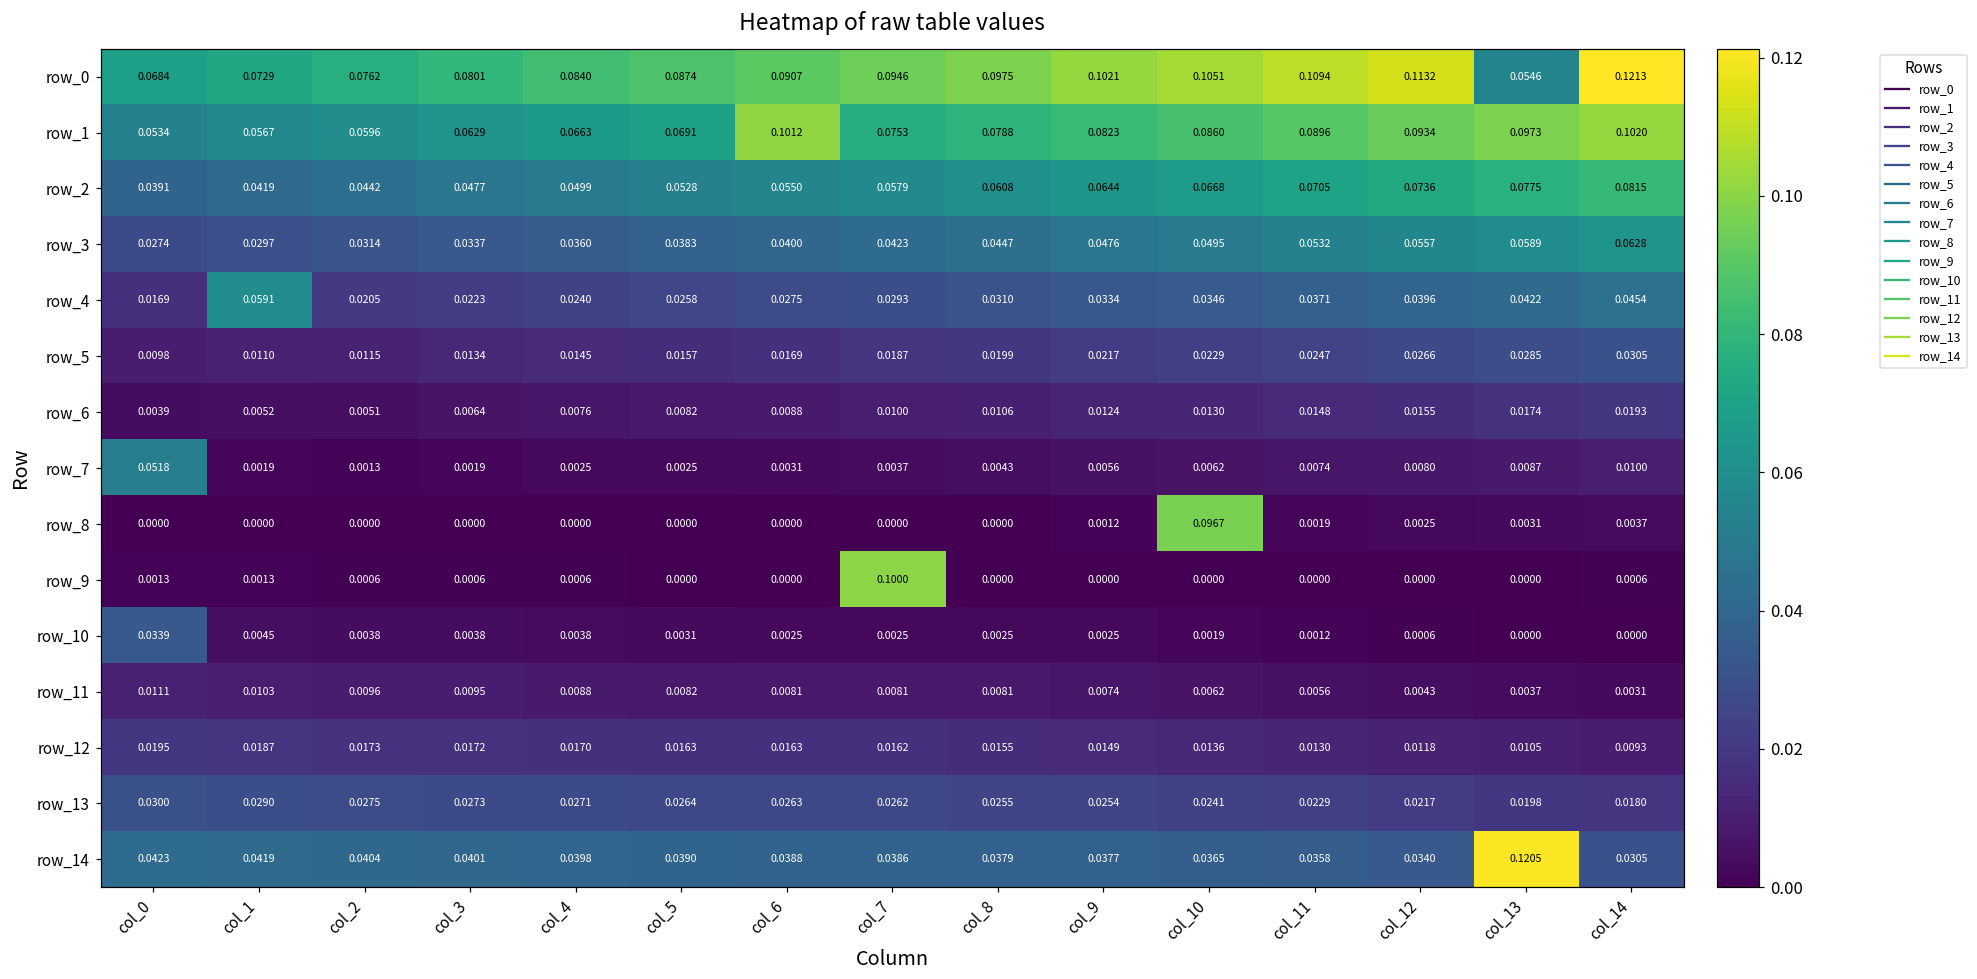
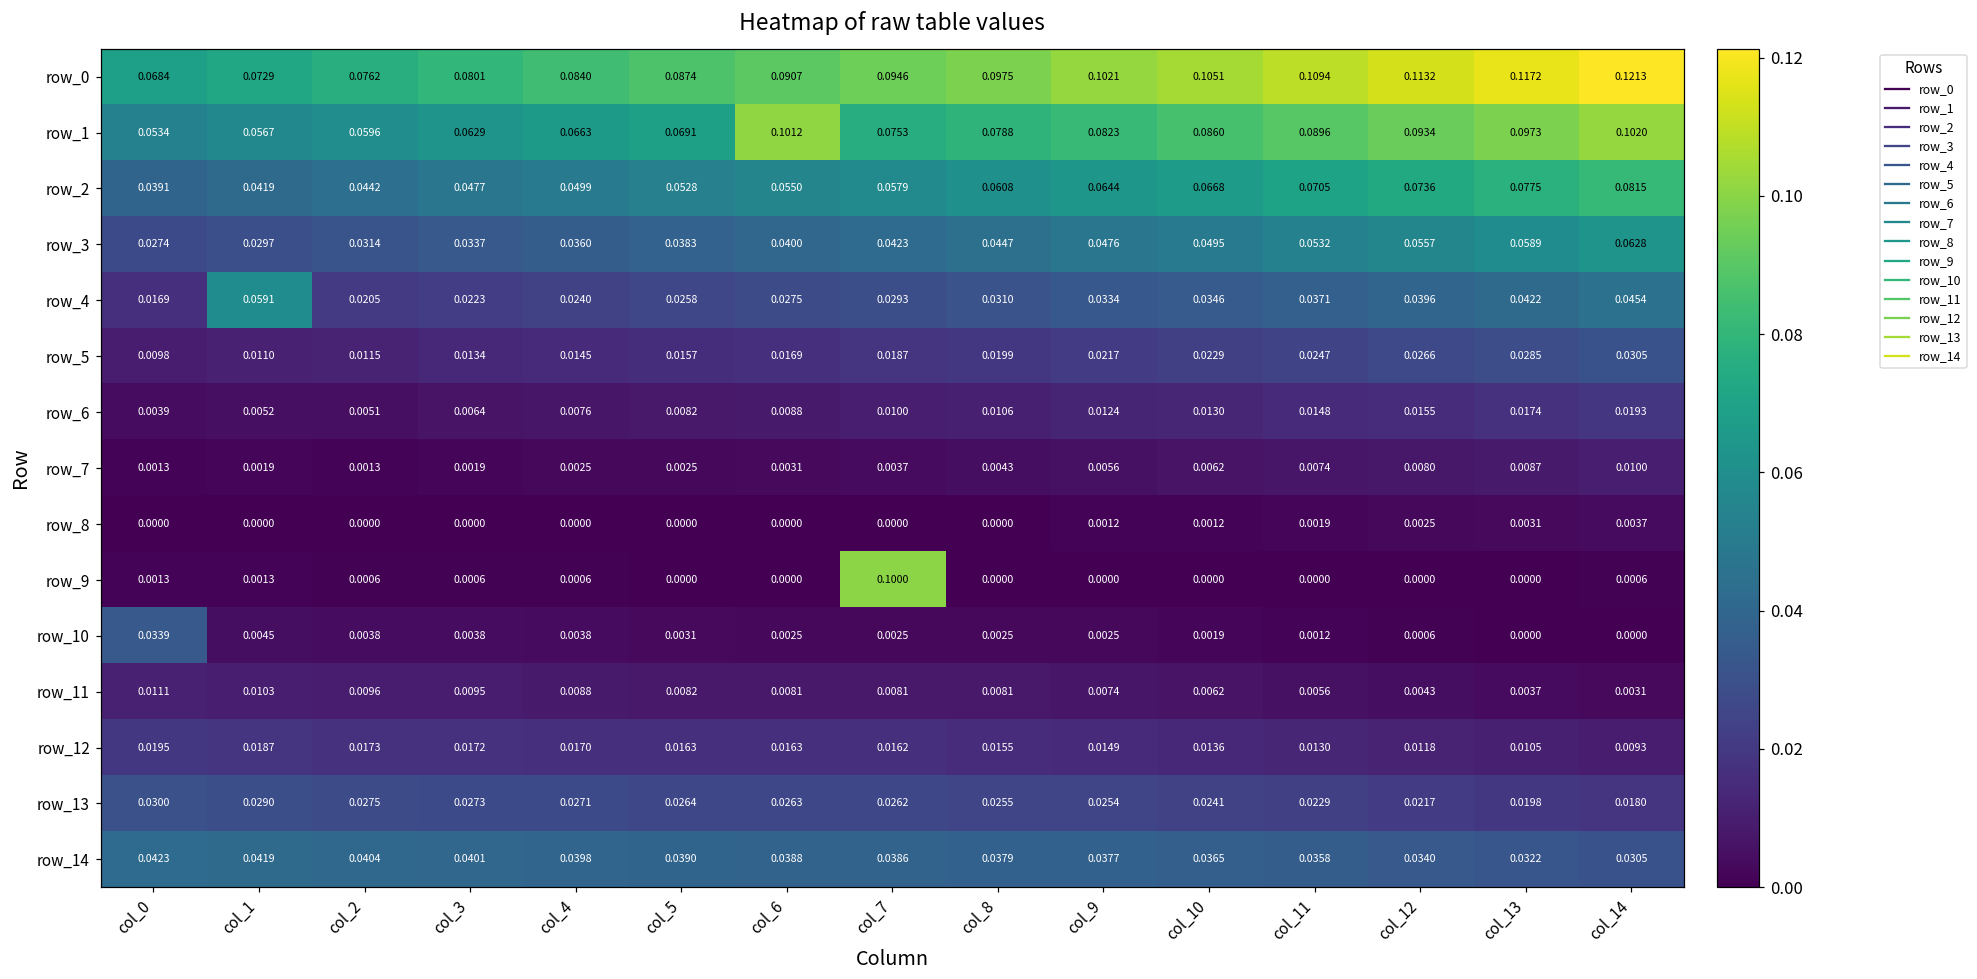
  {
    "row_0": {
      "col_0": 0.0684,
      "col_1": 0.0729,
      "col_2": 0.0762,
      "col_3": 0.0801,
      "col_4": 0.0840,
      "col_5": 0.0874,
      "col_6": 0.0907,
      "col_7": 0.0946,
      "col_8": 0.0975,
      "col_9": 0.1021,
      "col_10": 0.1051,
      "col_11": 0.1094,
      "col_12": 0.1132,
-     "col_13": 0.0546,
+     "col_13": 0.1172,
      "col_14": 0.1213
    },
    "row_7": {
-     "col_0": 0.0518,
+     "col_0": 0.0013,
      "col_1": 0.0019,
      "col_2": 0.0013,
      "col_3": 0.0019,
      "col_4": 0.0025,
      "col_5": 0.0025,
      "col_6": 0.0031,
      "col_7": 0.0037,
      "col_8": 0.0043,
      "col_9": 0.0056,
      "col_10": 0.0062,
      "col_11": 0.0074,
      "col_12": 0.0080,
      "col_13": 0.0087,
      "col_14": 0.0100
    },
    "row_8": {
      "col_0": 0.0000,
      "col_1": 0.0000,
      "col_2": 0.0000,
      "col_3": 0.0000,
      "col_4": 0.0000,
      "col_5": 0.0000,
      "col_6": 0.0000,
      "col_7": 0.0000,
      "col_8": 0.0000,
      "col_9": 0.0012,
-     "col_10": 0.0967,
+     "col_10": 0.0012,
      "col_11": 0.0019,
      "col_12": 0.0025,
      "col_13": 0.0031,
      "col_14": 0.0037
    },
    "row_14": {
      "col_0": 0.0423,
      "col_1": 0.0419,
      "col_2": 0.0404,
      "col_3": 0.0401,
      "col_4": 0.0398,
      "col_5": 0.0390,
      "col_6": 0.0388,
      "col_7": 0.0386,
      "col_8": 0.0379,
      "col_9": 0.0377,
      "col_10": 0.0365,
      "col_11": 0.0358,
      "col_12": 0.0340,
-     "col_13": 0.1205,
+     "col_13": 0.0322,
      "col_14": 0.0305
    }
  }
